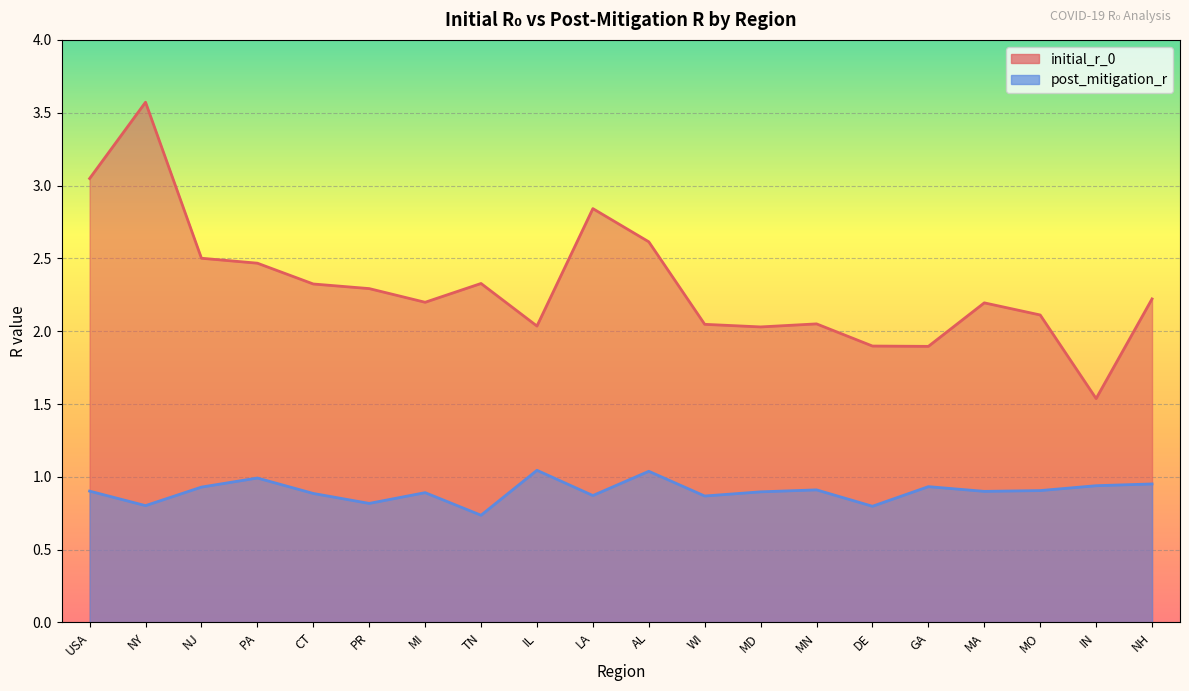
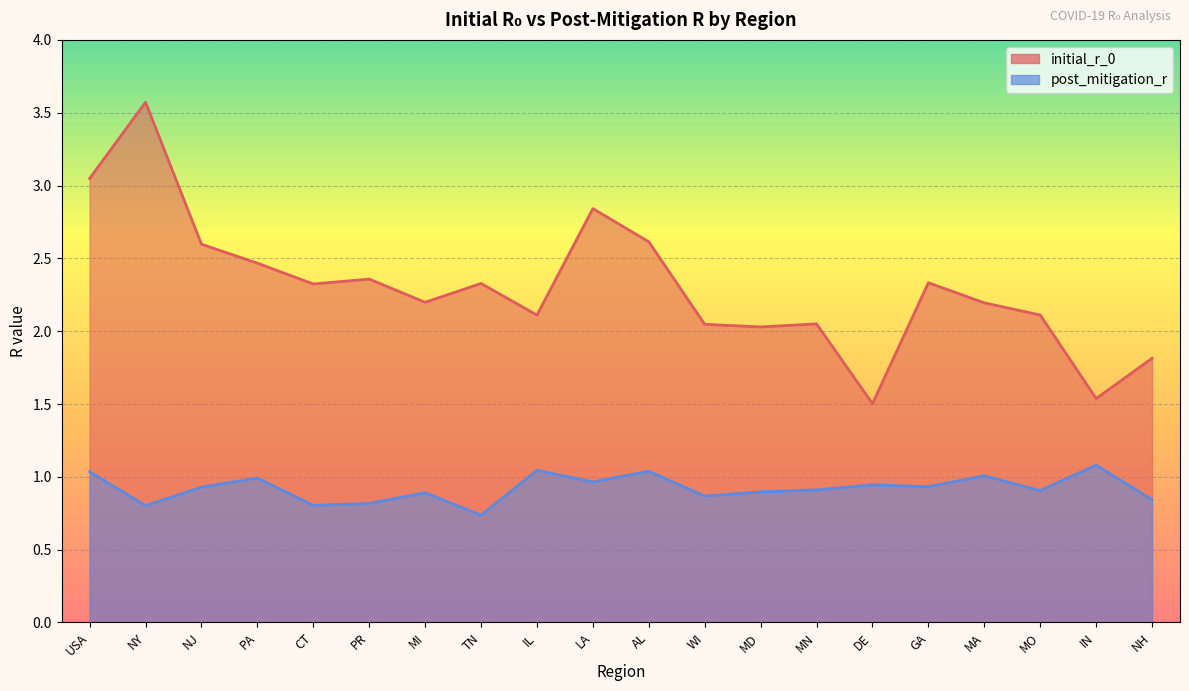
  {
    "initial_r_0": {
      "USA": 3.05,
      "NY": 3.57,
-     "NJ": 2.50,
+     "NJ": 2.60,
      "PA": 2.47,
      "CT": 2.32,
-     "PR": 2.29,
+     "PR": 2.36,
      "MI": 2.20,
      "TN": 2.33,
-     "IL": 2.04,
+     "IL": 2.11,
      "LA": 2.84,
      "AL": 2.61,
      "WI": 2.05,
      "MD": 2.03,
      "MN": 2.05,
-     "DE": 1.90,
-     "GA": 1.90,
+     "DE": 1.50,
+     "GA": 2.33,
      "MA": 2.19,
      "MO": 2.11,
      "IN": 1.54,
-     "NH": 2.22
+     "NH": 1.81
    },
    "post_mitigation_r": {
-     "USA": 0.90,
+     "USA": 1.04,
      "NY": 0.80,
      "NJ": 0.93,
      "PA": 0.99,
-     "CT": 0.89,
+     "CT": 0.80,
      "PR": 0.82,
      "MI": 0.89,
      "TN": 0.74,
      "IL": 1.04,
-     "LA": 0.87,
+     "LA": 0.97,
      "AL": 1.04,
      "WI": 0.87,
      "MD": 0.90,
      "MN": 0.91,
-     "DE": 0.80,
+     "DE": 0.95,
      "GA": 0.93,
-     "MA": 0.90,
+     "MA": 1.01,
      "MO": 0.91,
-     "IN": 0.94,
-     "NH": 0.95
+     "IN": 1.08,
+     "NH": 0.84
    }
  }
